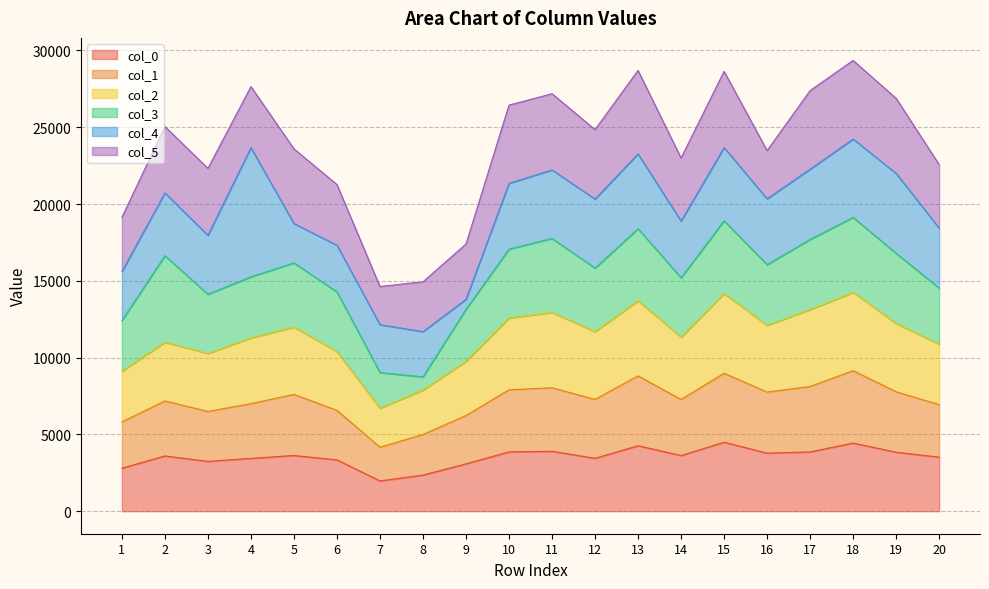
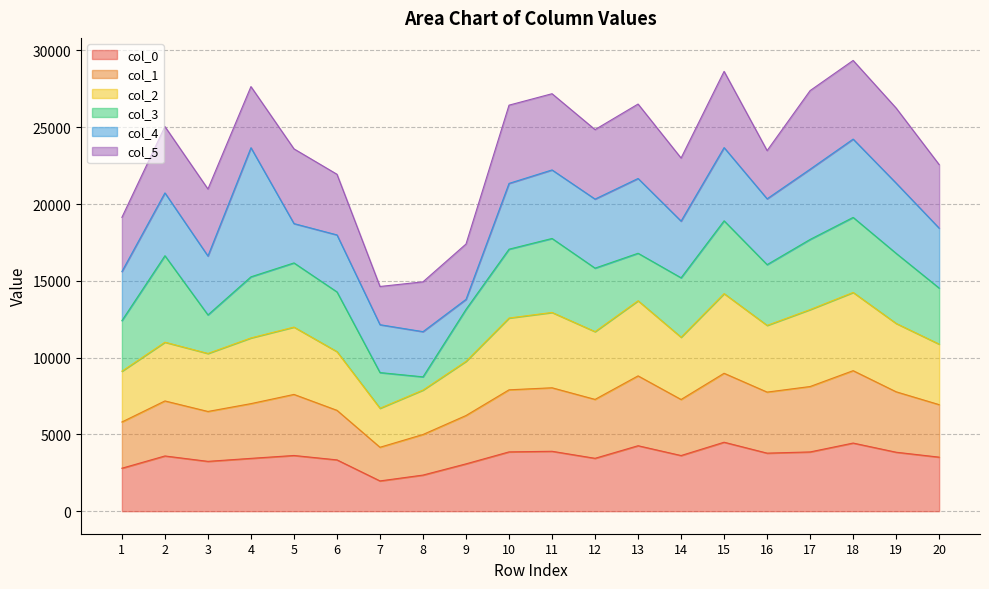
  {
    "col_3": {
      "1": 3300,
      "2": 5600,
-     "3": 3900,
+     "3": 2500,
      "4": 4000,
      "5": 4200,
      "6": 3900,
      "7": 2300,
      "8": 900,
      "9": 3400,
      "10": 4500,
      "11": 4800,
      "12": 4100,
-     "13": 4700,
+     "13": 3100,
      "14": 3900,
      "15": 4700,
      "16": 4000,
      "17": 4600,
      "18": 4900,
      "19": 4600,
      "20": 3600
    },
    "col_4": {
      "1": 3200,
      "2": 4100,
      "3": 3800,
      "4": 8400,
      "5": 2600,
-     "6": 3000,
+     "6": 3700,
      "7": 3100,
      "8": 2900,
      "9": 600,
      "10": 4300,
      "11": 4500,
      "12": 4500,
      "13": 4900,
      "14": 3700,
      "15": 4800,
      "16": 4300,
      "17": 4600,
      "18": 5100,
-     "19": 5200,
+     "19": 4600,
      "20": 3900
    },
    "col_5": {
      "1": 3500,
      "2": 4300,
      "3": 4400,
      "4": 4000,
      "5": 4900,
      "6": 3900,
      "7": 2500,
      "8": 3200,
      "9": 3600,
      "10": 5100,
      "11": 5000,
      "12": 4500,
-     "13": 5400,
+     "13": 4800,
      "14": 4100,
      "15": 5000,
      "16": 3100,
      "17": 5100,
      "18": 5100,
      "19": 4900,
      "20": 4100
    }
  }
